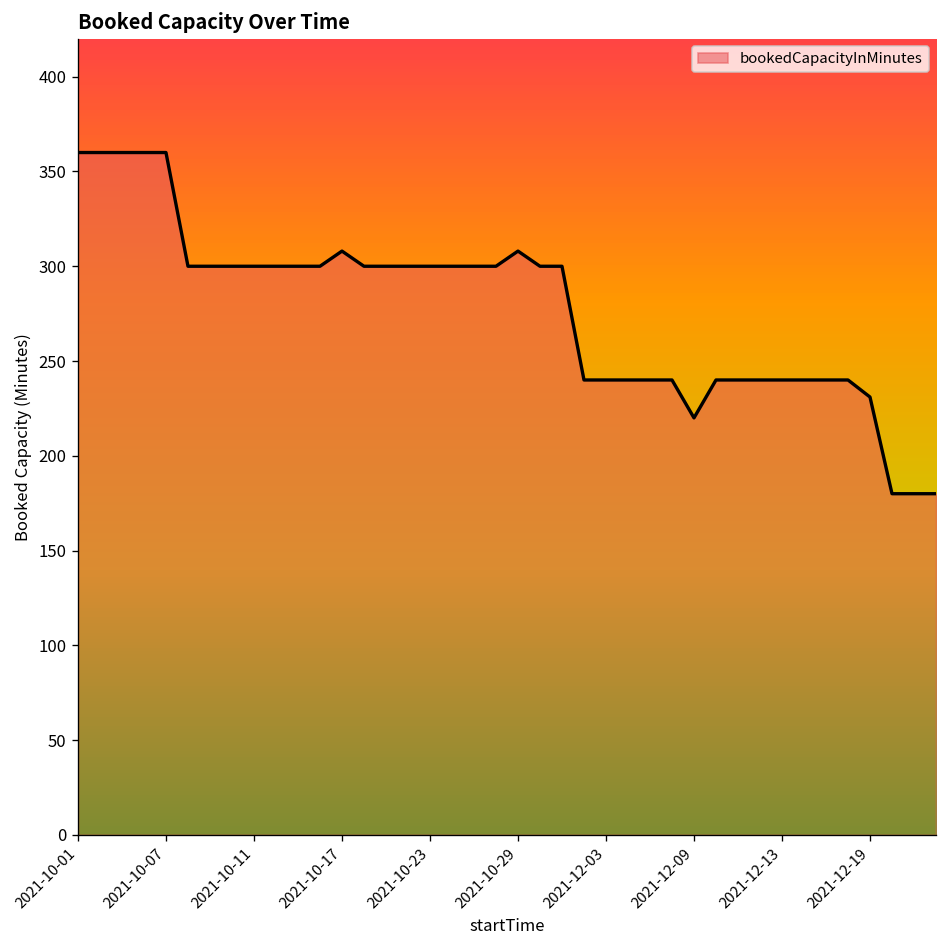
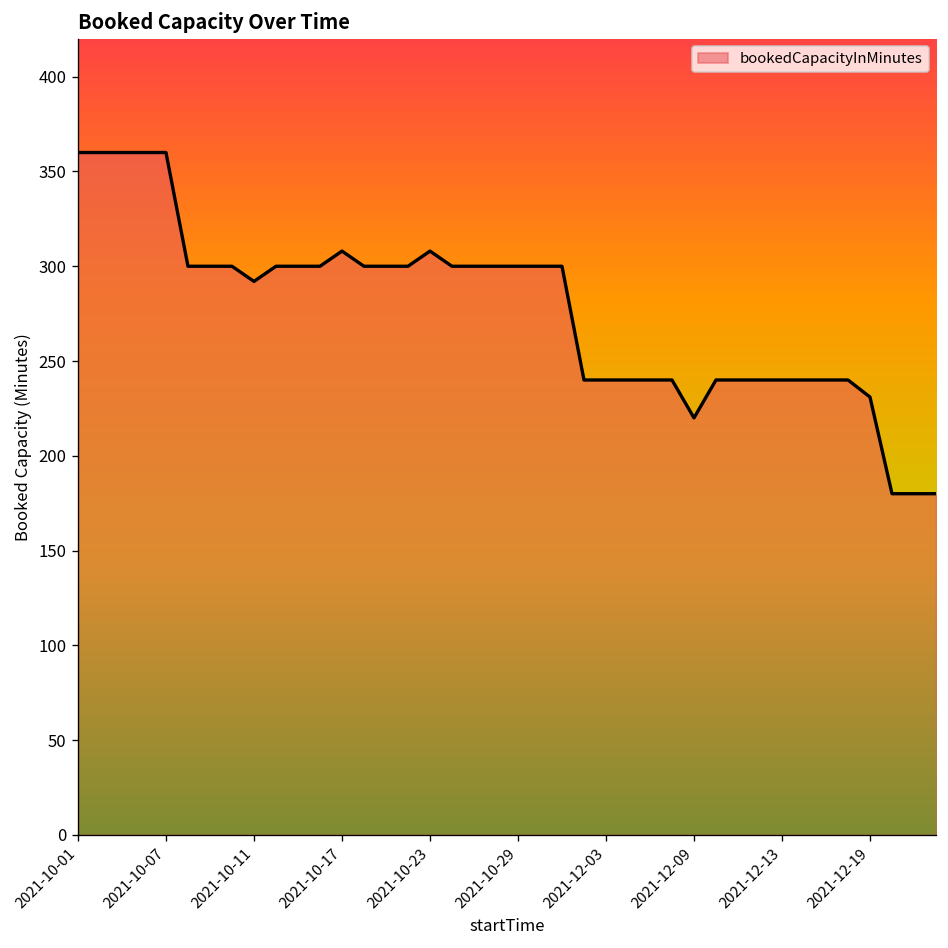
  {
    "2021-10-01": 360,
    "2021-10-07": 360,
-   "2021-10-11": 300,
+   "2021-10-11": 292,
    "2021-10-17": 308,
-   "2021-10-23": 300,
-   "2021-10-29": 308,
+   "2021-10-23": 308,
+   "2021-10-29": 300,
    "2021-12-03": 240,
    "2021-12-09": 220,
    "2021-12-13": 240,
    "2021-12-19": 231
  }
